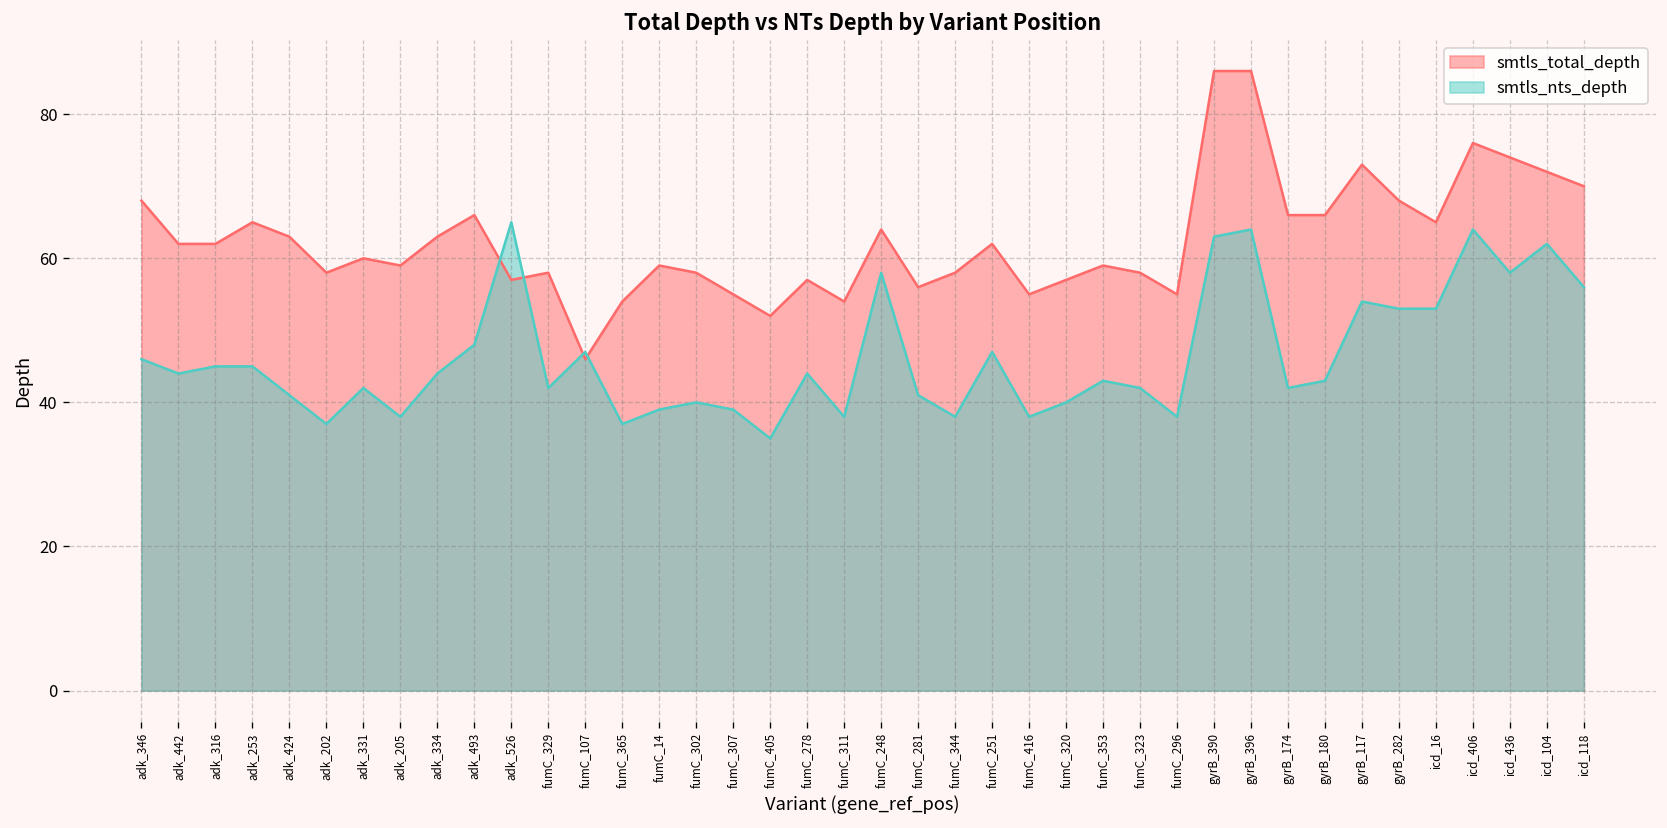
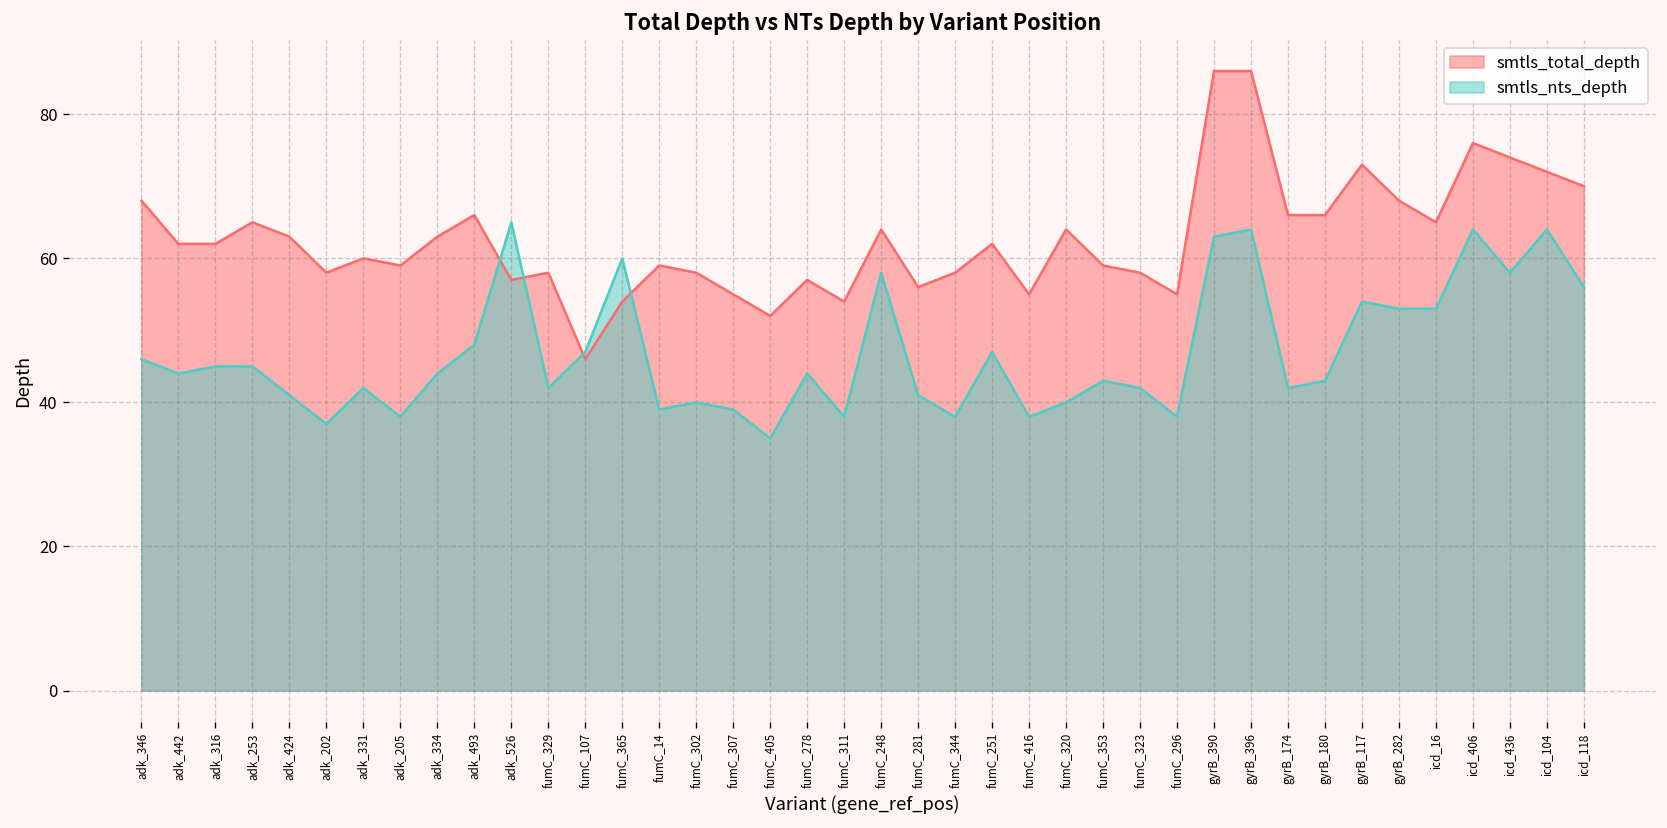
  {
    "smtls_total_depth": {
      "adk_346": 68,
      "adk_442": 62,
      "adk_316": 62,
      "adk_253": 65,
      "adk_424": 63,
      "adk_202": 58,
      "adk_331": 60,
      "adk_205": 59,
      "adk_334": 63,
      "adk_493": 66,
      "adk_526": 57,
      "fumC_329": 58,
      "fumC_107": 46,
      "fumC_365": 54,
      "fumC_14": 59,
      "fumC_302": 58,
      "fumC_307": 55,
      "fumC_405": 52,
      "fumC_278": 57,
      "fumC_311": 54,
      "fumC_248": 64,
      "fumC_281": 56,
      "fumC_344": 58,
      "fumC_251": 62,
      "fumC_416": 55,
-     "fumC_320": 57,
+     "fumC_320": 64,
      "fumC_353": 59,
      "fumC_323": 58,
      "fumC_296": 55,
      "gyrB_390": 86,
      "gyrB_396": 86,
      "gyrB_174": 66,
      "gyrB_180": 66,
      "gyrB_117": 73,
      "gyrB_282": 68,
      "icd_16": 65,
      "icd_406": 76,
      "icd_436": 74,
      "icd_104": 72,
      "icd_118": 70
    },
    "smtls_nts_depth": {
      "adk_346": 46,
      "adk_442": 44,
      "adk_316": 45,
      "adk_253": 45,
      "adk_424": 41,
      "adk_202": 37,
      "adk_331": 42,
      "adk_205": 38,
      "adk_334": 44,
      "adk_493": 48,
      "adk_526": 65,
      "fumC_329": 42,
      "fumC_107": 47,
-     "fumC_365": 37,
+     "fumC_365": 60,
      "fumC_14": 39,
      "fumC_302": 40,
      "fumC_307": 39,
      "fumC_405": 35,
      "fumC_278": 44,
      "fumC_311": 38,
      "fumC_248": 58,
      "fumC_281": 41,
      "fumC_344": 38,
      "fumC_251": 47,
      "fumC_416": 38,
      "fumC_320": 40,
      "fumC_353": 43,
      "fumC_323": 42,
      "fumC_296": 38,
      "gyrB_390": 63,
      "gyrB_396": 64,
      "gyrB_174": 42,
      "gyrB_180": 43,
      "gyrB_117": 54,
      "gyrB_282": 53,
      "icd_16": 53,
      "icd_406": 64,
      "icd_436": 58,
-     "icd_104": 62,
+     "icd_104": 64,
      "icd_118": 56
    }
  }
